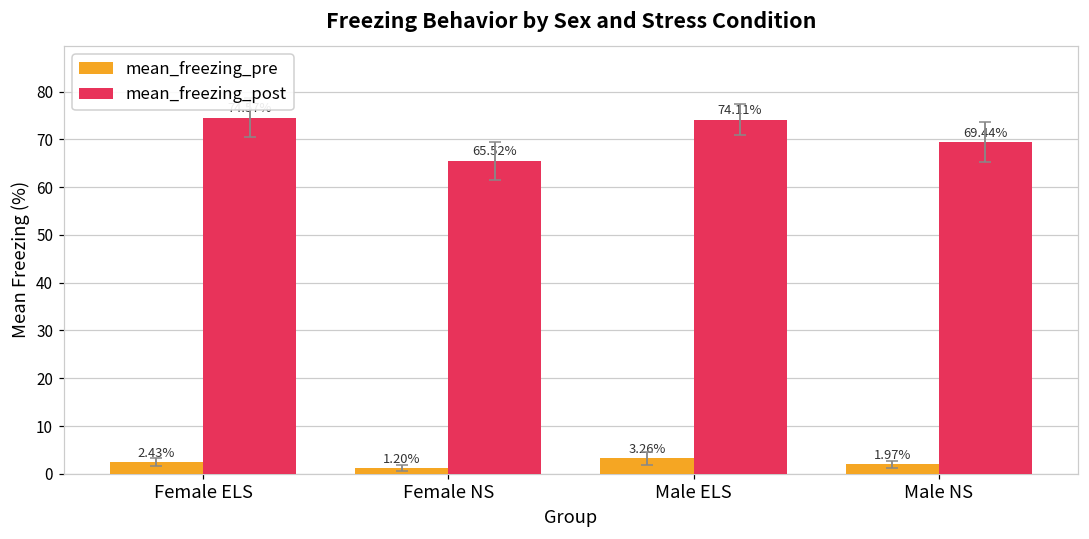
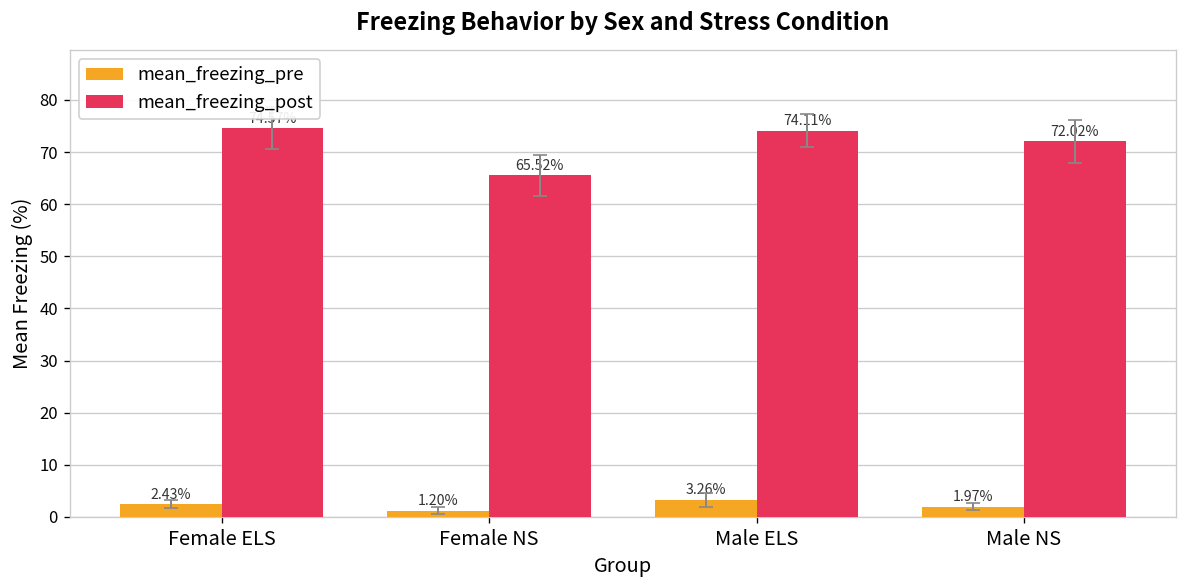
  {
    "mean_freezing_post": {
-     "Male NS": "69.44%"
+     "Male NS": "72.02%"
    }
  }
